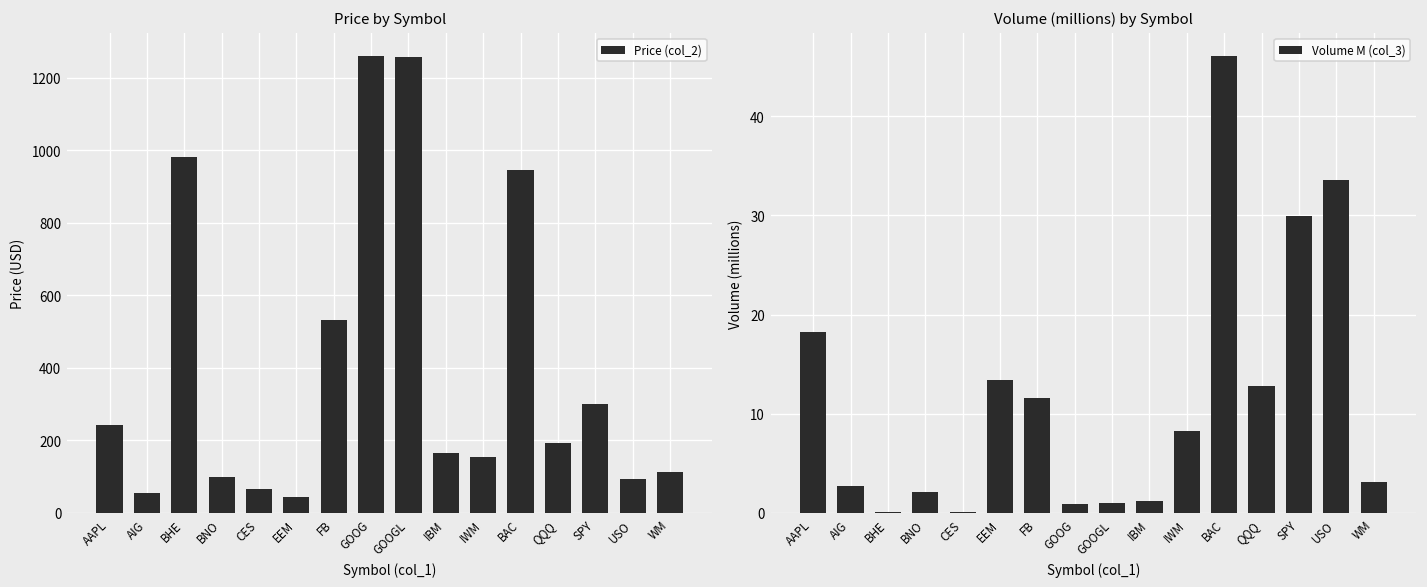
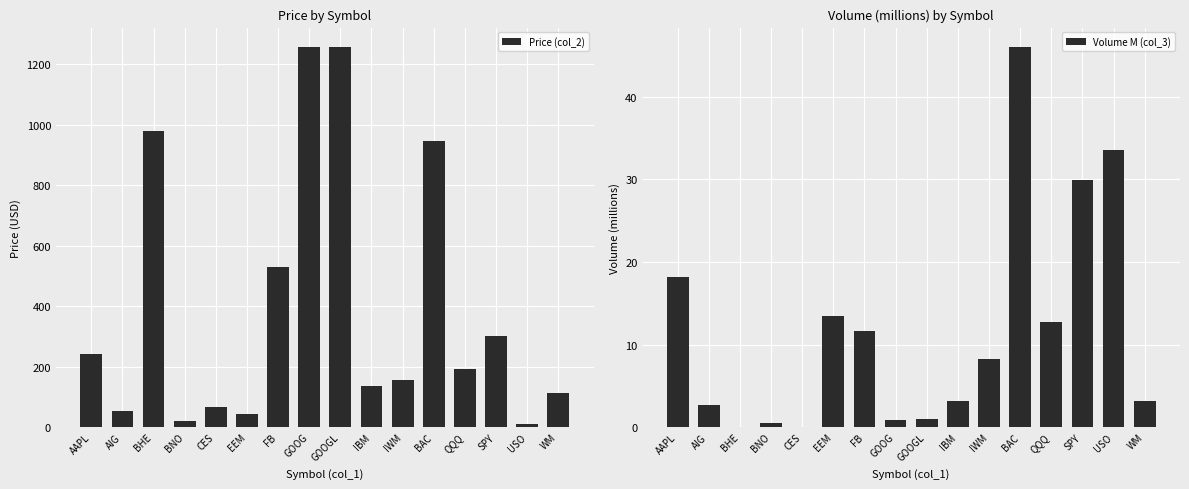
  {
    "Price by Symbol": {
      "AAPL": 240,
      "AIG": 50,
      "BHE": 980,
-     "BNO": 100,
+     "BNO": 20,
      "CES": 70,
      "EEM": 40,
      "FB": 530,
      "GOOG": 1260,
      "GOOGL": 1260,
-     "IBM": 170,
+     "IBM": 130,
      "IWM": 150,
      "BAC": 950,
      "QQQ": 190,
      "SPY": 300,
-     "USO": 90,
+     "USO": 10,
      "WM": 110
    },
    "Volume (millions) by Symbol": {
      "AAPL": 18,
      "AIG": 3,
-     "BNO": 2,
+     "BNO": 0,
      "EEM": 13,
      "FB": 12,
      "GOOG": 1,
      "GOOGL": 1,
-     "IBM": 1,
+     "IBM": 3,
      "IWM": 8,
      "BAC": 46,
      "QQQ": 13,
      "SPY": 30,
      "USO": 34,
      "WM": 3
    }
  }
